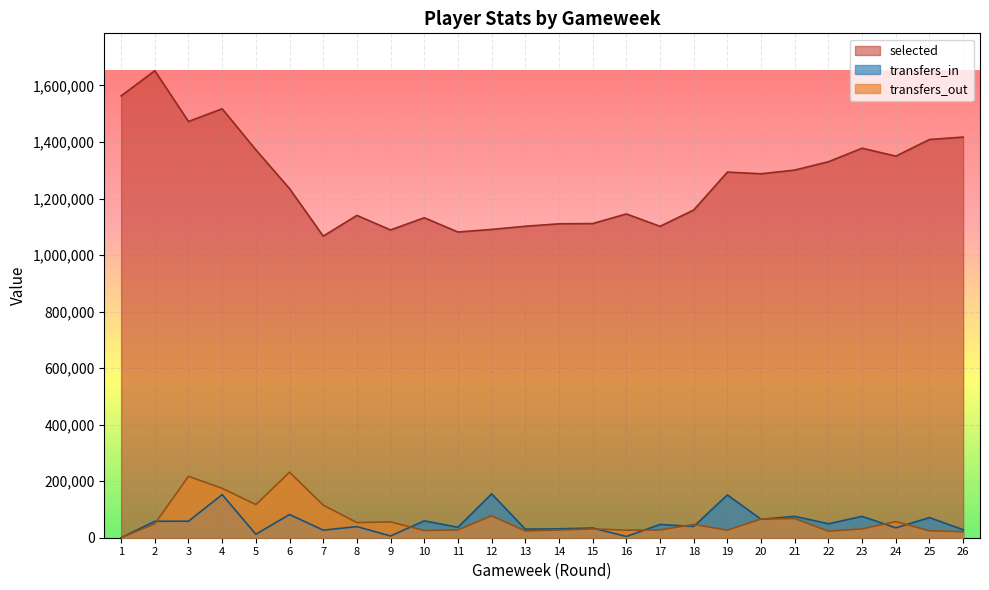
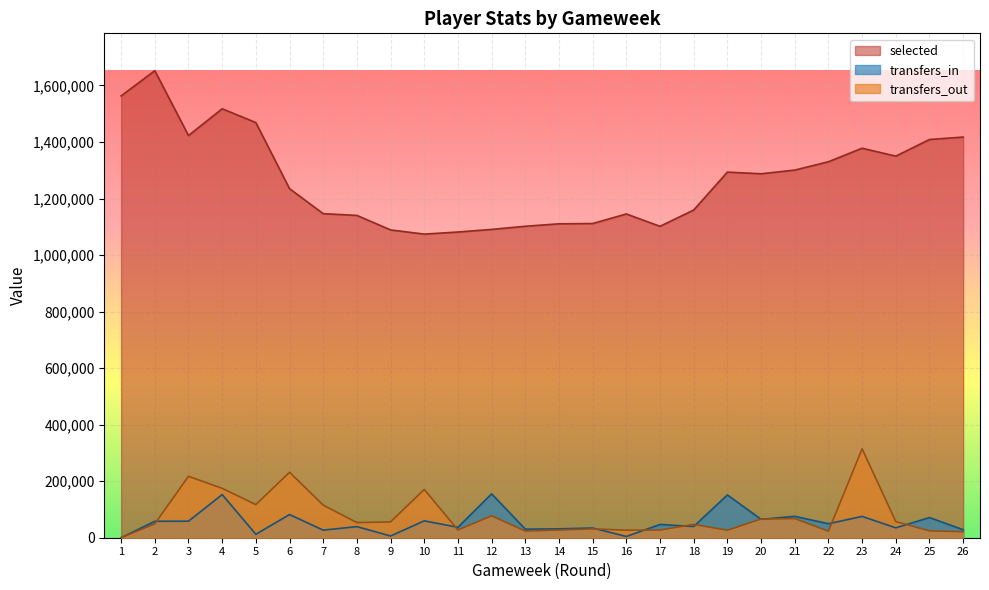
  {
    "selected": {
      "1": "1,560,000",
      "2": "1,650,000",
-     "3": "1,470,000",
+     "3": "1,420,000",
      "4": "1,520,000",
-     "5": "1,370,000",
+     "5": "1,470,000",
      "6": "1,240,000",
-     "7": "1,070,000",
+     "7": "1,150,000",
      "8": "1,140,000",
      "9": "1,090,000",
-     "10": "1,130,000",
+     "10": "1,070,000",
      "11": "1,080,000",
      "12": "1,090,000",
      "13": "1,100,000",
      "14": "1,110,000",
      "15": "1,110,000",
      "16": "1,150,000",
      "17": "1,100,000",
      "18": "1,160,000",
      "19": "1,290,000",
      "20": "1,290,000",
      "21": "1,300,000",
      "22": "1,330,000",
      "23": "1,380,000",
      "24": "1,350,000",
      "25": "1,410,000",
      "26": "1,420,000"
    },
    "transfers_in": {
      "3": "60,000",
      "4": "150,000",
      "5": "10,000",
      "6": "80,000",
      "7": "30,000",
      "8": "40,000",
      "9": "10,000",
      "10": "60,000",
      "11": "40,000",
      "12": "160,000",
      "16": "0",
      "17": "50,000",
      "19": "150,000",
      "22": "50,000",
      "23": "80,000",
      "24": "30,000",
      "25": "70,000"
    },
    "transfers_out": {
      "3": "220,000",
      "4": "170,000",
      "5": "120,000",
      "6": "230,000",
      "7": "120,000",
      "8": "50,000",
      "9": "60,000",
-     "10": "30,000",
+     "10": "170,000",
      "11": "30,000",
      "12": "80,000",
      "16": "30,000",
      "17": "30,000",
      "19": "30,000",
      "22": "20,000",
-     "23": "30,000",
+     "23": "310,000",
      "24": "60,000",
      "25": "20,000"
    }
  }
